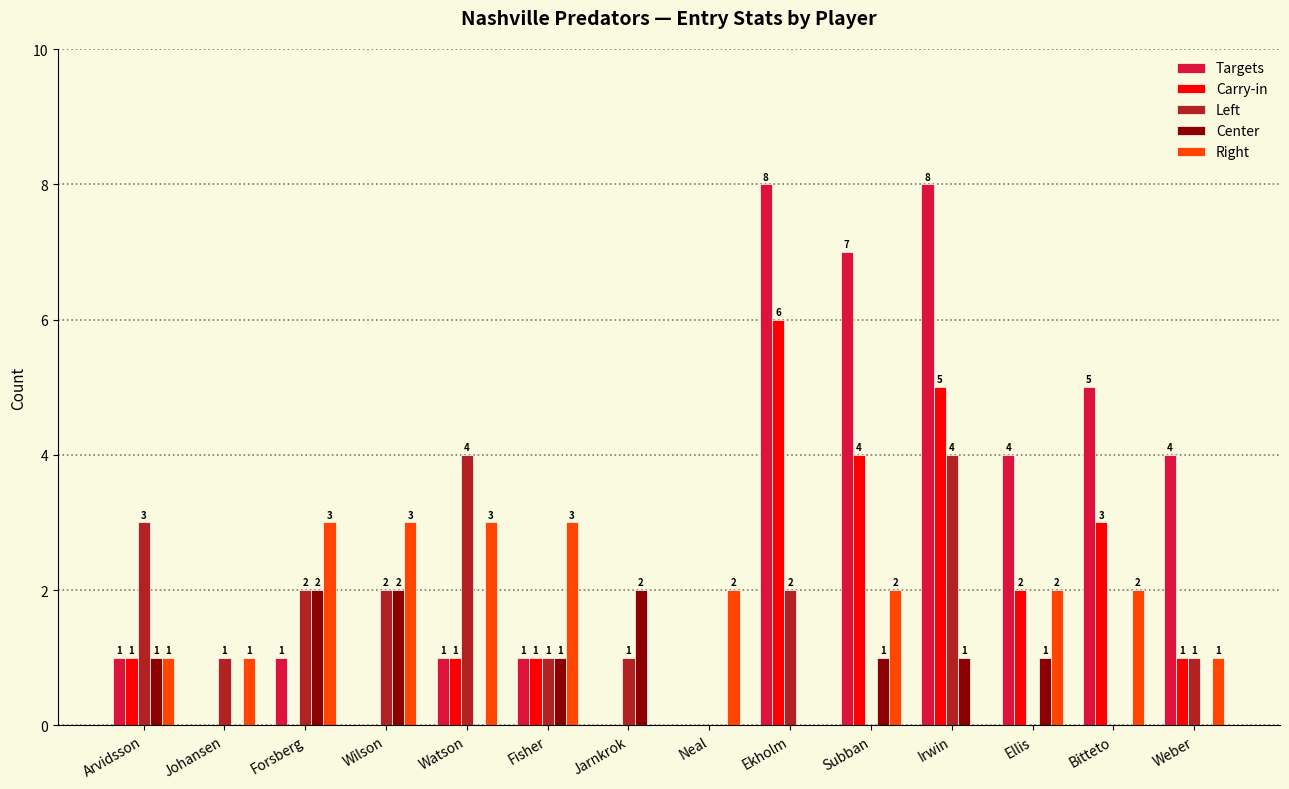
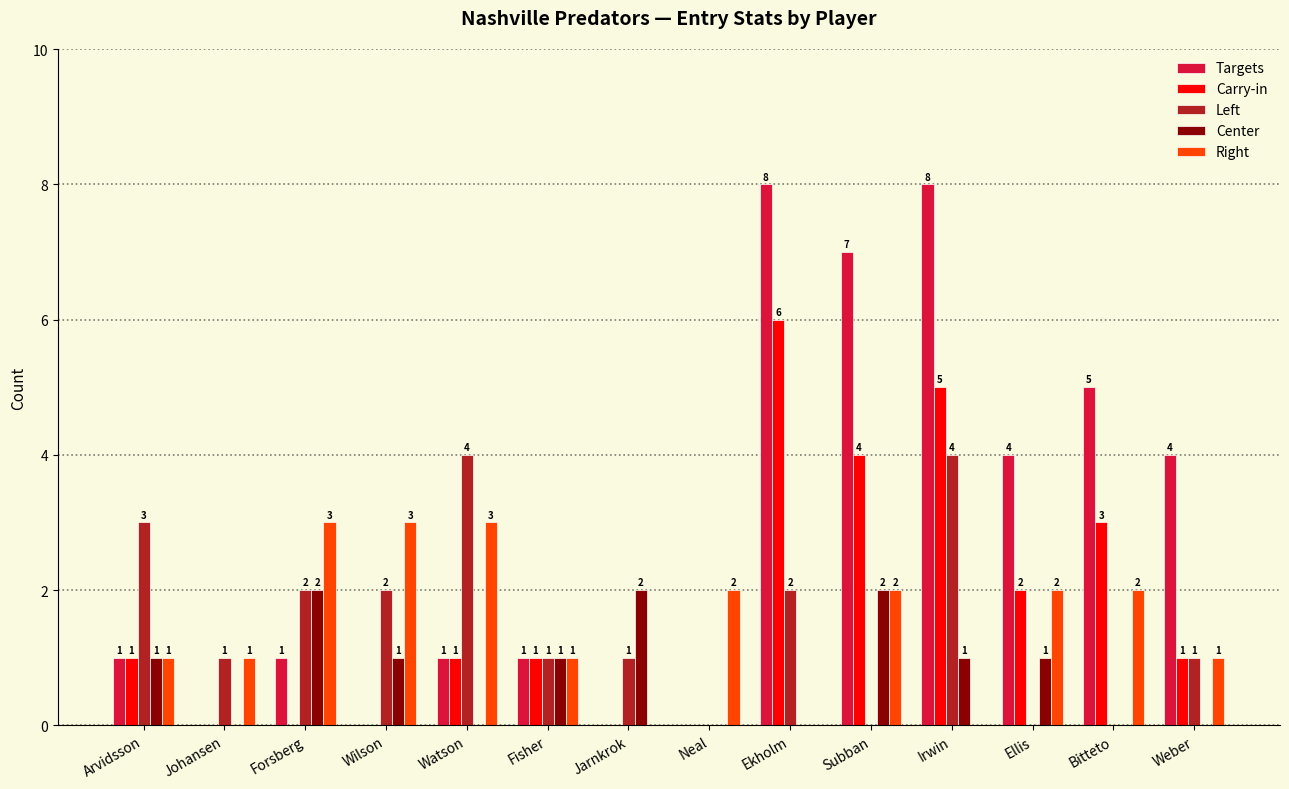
  {
    "Carry-in": {
      "Arvidsson": 1,
      "Watson": 1,
      "Fisher": 1,
      "Ekholm": 6,
      "Subban": 4,
      "Irwin": 5,
      "Ellis": 2,
      "Bitteto": 3,
      "Weber": 1
    },
    "Center": {
      "Arvidsson": 1,
      "Forsberg": 2,
-     "Wilson": 2,
+     "Wilson": 1,
      "Fisher": 1,
      "Jarnkrok": 2,
-     "Subban": 1,
+     "Subban": 2,
      "Irwin": 1,
      "Ellis": 1
    },
    "Right": {
      "Arvidsson": 1,
      "Johansen": 1,
      "Forsberg": 3,
      "Wilson": 3,
      "Watson": 3,
-     "Fisher": 3,
+     "Fisher": 1,
      "Neal": 2,
      "Subban": 2,
      "Ellis": 2,
      "Bitteto": 2,
      "Weber": 1
    }
  }
